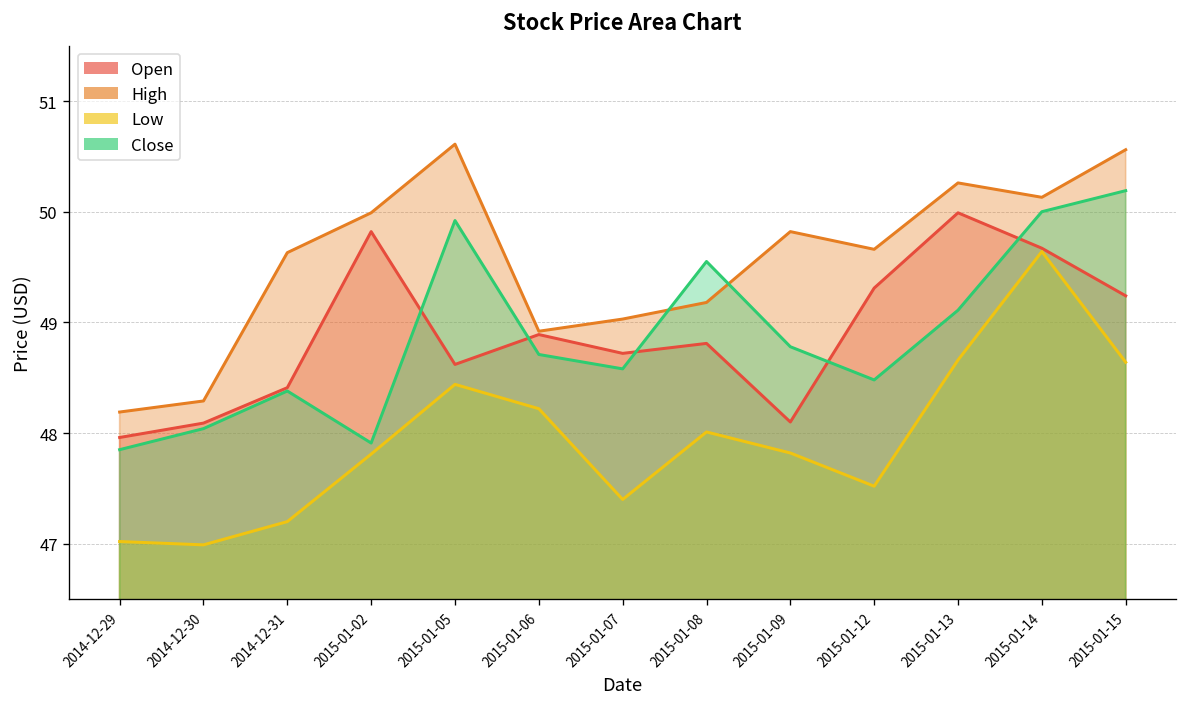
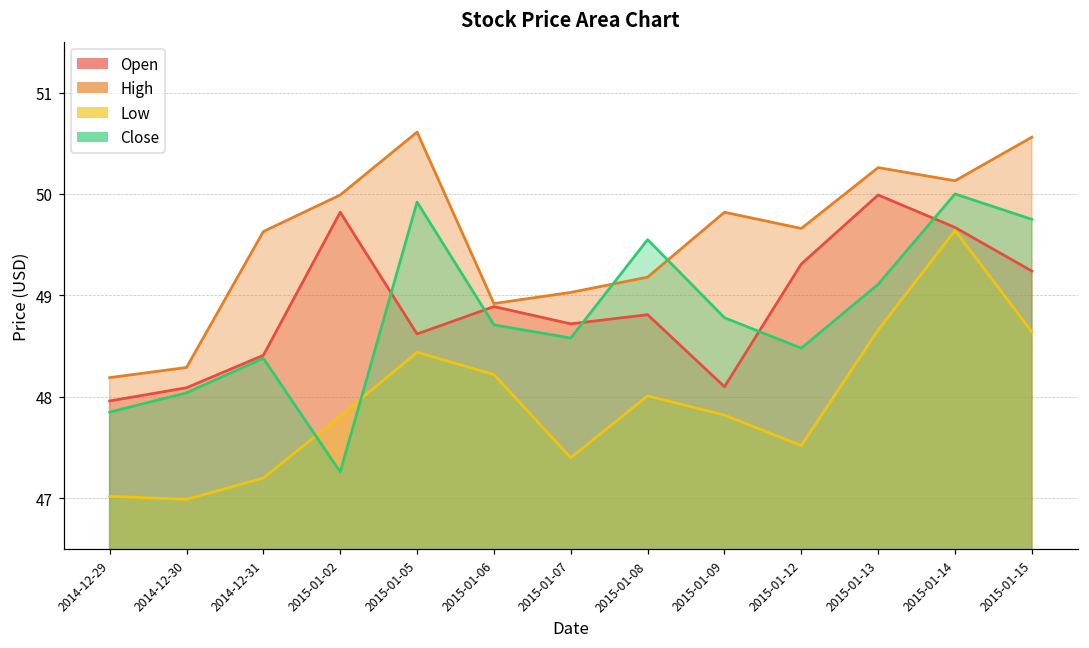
  {
    "Close": {
      "2014-12-29": 47.9,
      "2014-12-30": 48.0,
      "2014-12-31": 48.4,
-     "2015-01-02": 47.9,
+     "2015-01-02": 47.3,
      "2015-01-05": 49.9,
      "2015-01-06": 48.7,
      "2015-01-07": 48.6,
      "2015-01-08": 49.6,
      "2015-01-09": 48.8,
      "2015-01-12": 48.5,
      "2015-01-13": 49.1,
      "2015-01-14": 50.0,
-     "2015-01-15": 50.2
+     "2015-01-15": 49.8
    }
  }
